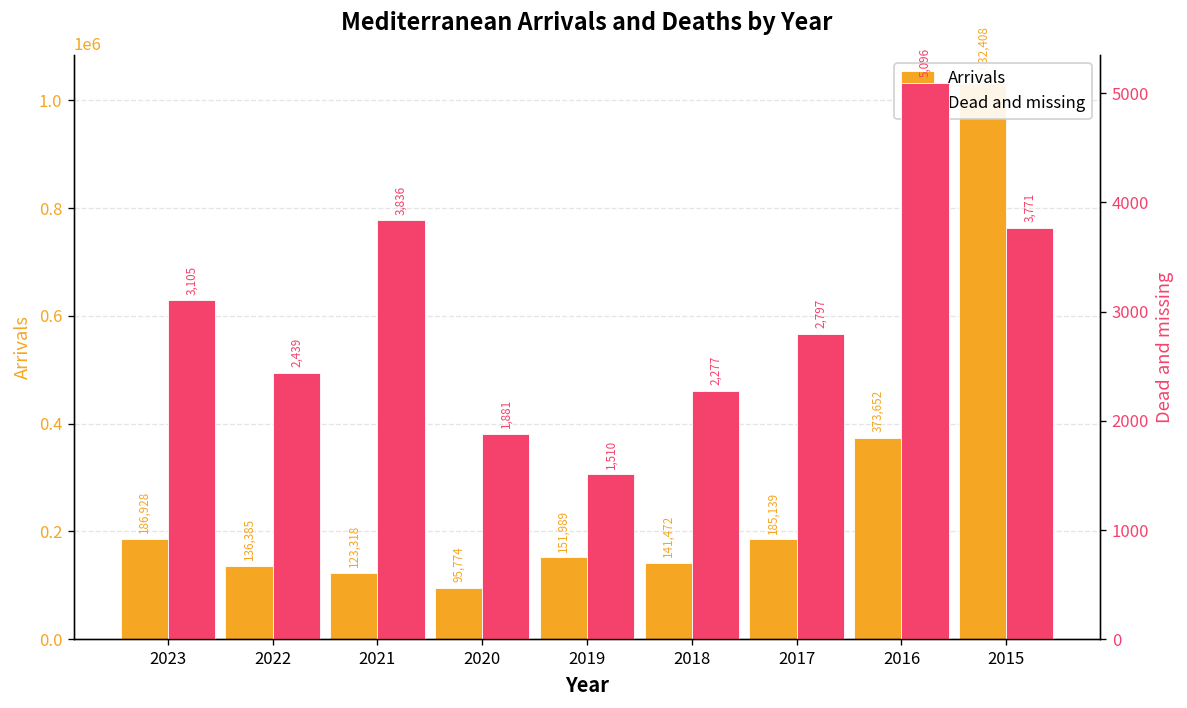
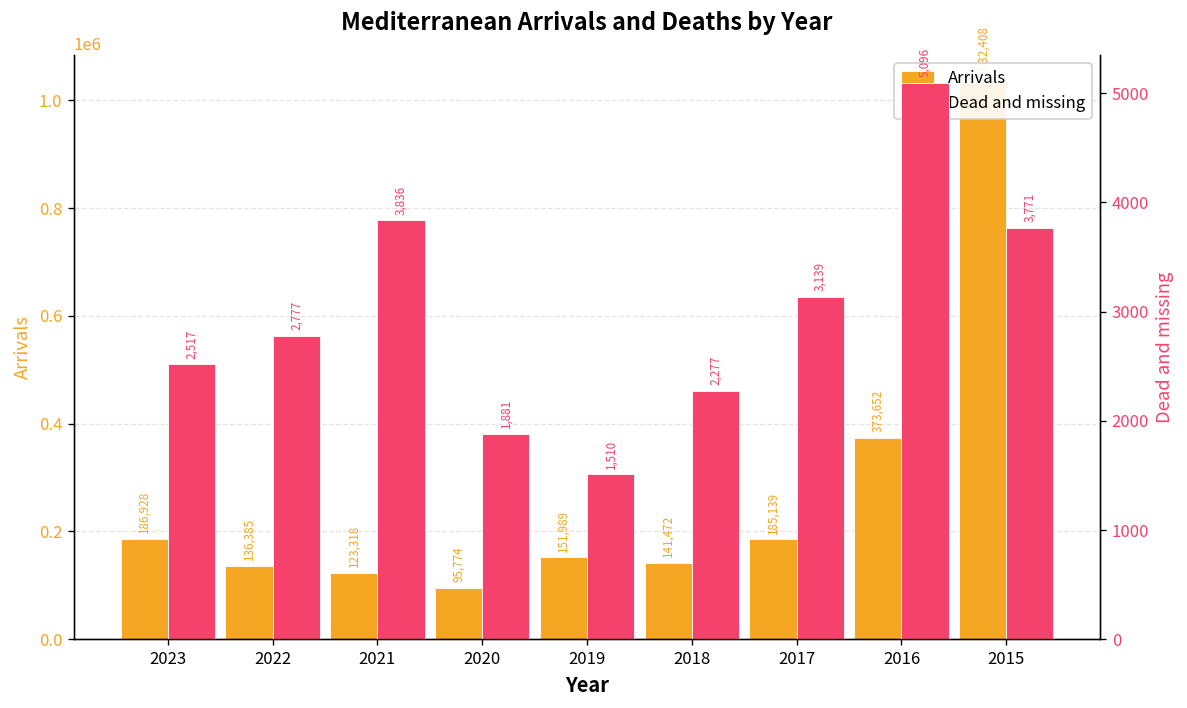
  {
    "Arrivals": {
      "2023": "186,928",
      "2022": "136,385",
      "2021": "123,318",
      "2020": "95,774",
      "2019": "151,989",
      "2018": "141,472",
      "2017": "185,139",
      "2016": "373,652"
    },
    "Dead and missing": {
-     "2023": "3,105",
-     "2022": "2,439",
+     "2023": "2,517",
+     "2022": "2,777",
      "2021": "3,836",
      "2020": "1,881",
      "2019": "1,510",
      "2018": "2,277",
-     "2017": "2,797",
+     "2017": "3,139",
      "2015": "3,771"
    }
  }
